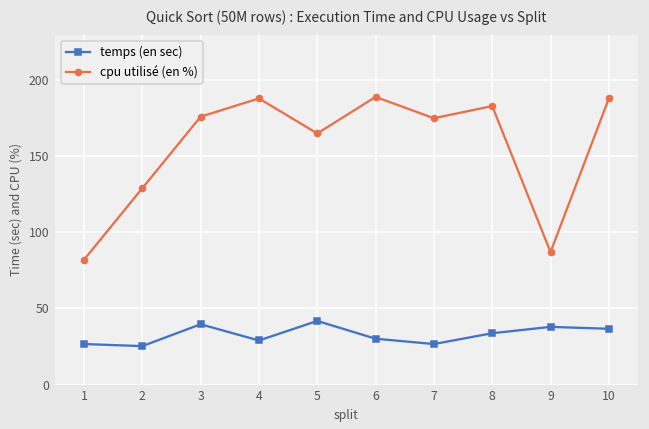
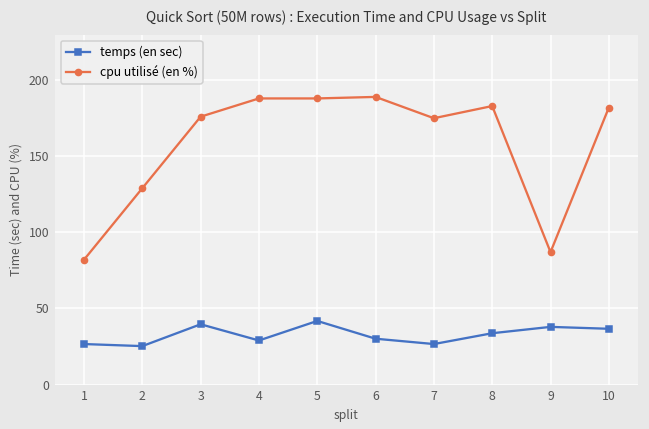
  {
    "temps (en sec)": {
      "1": 27,
      "2": 25,
      "3": 40,
      "4": 29,
      "5": 42,
      "6": 30,
      "7": 27,
      "8": 34,
      "9": 38,
      "10": 37
    },
    "cpu utilisé (en %)": {
      "1": 82,
      "2": 129,
      "3": 176,
      "4": 188,
-     "5": 165,
+     "5": 188,
      "6": 189,
      "7": 175,
      "8": 183,
      "9": 87,
-     "10": 188
+     "10": 182
    }
  }
